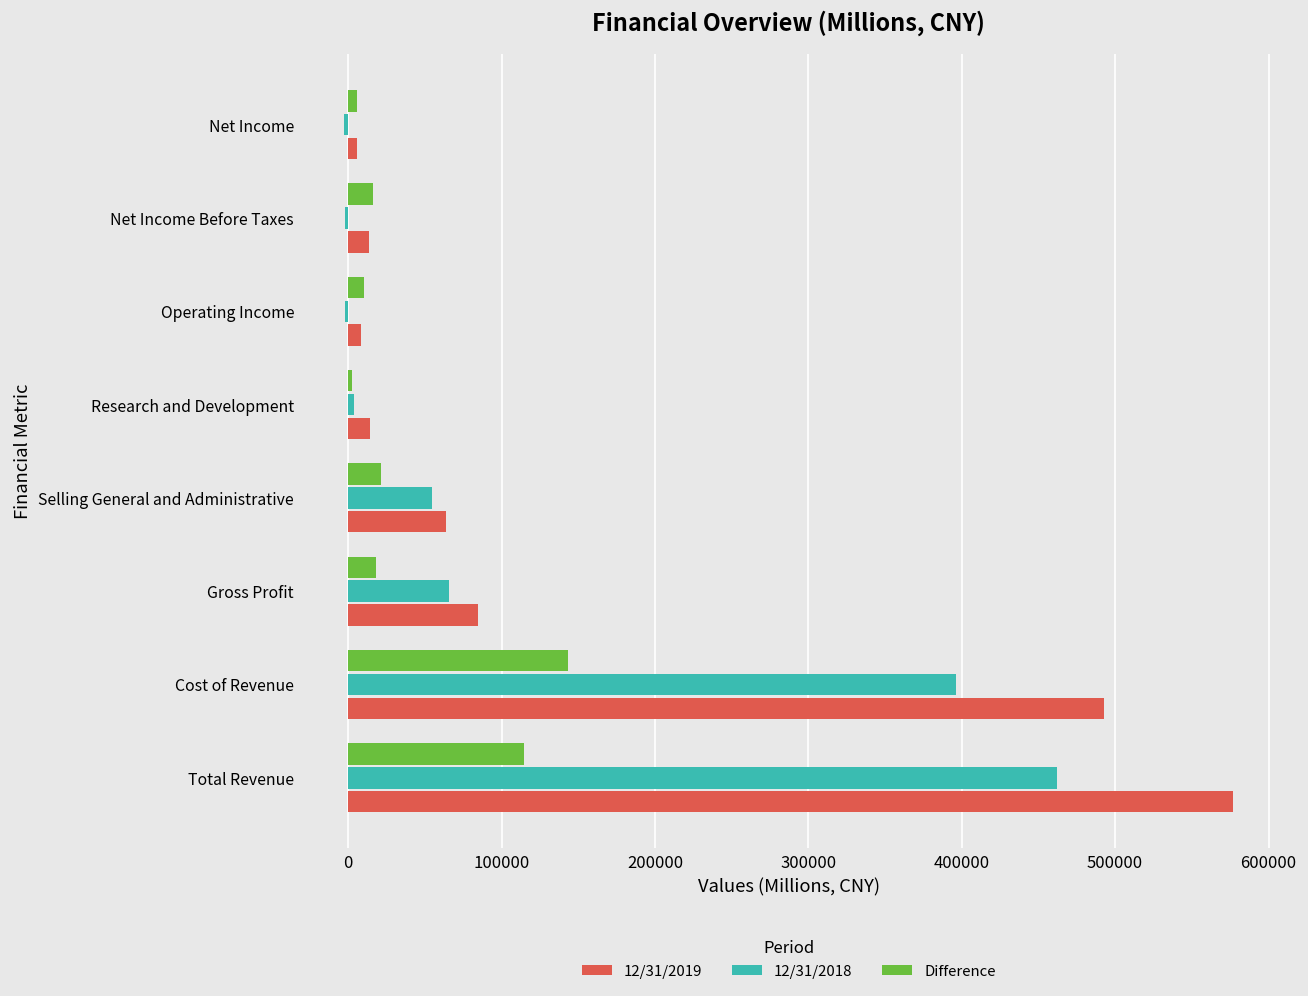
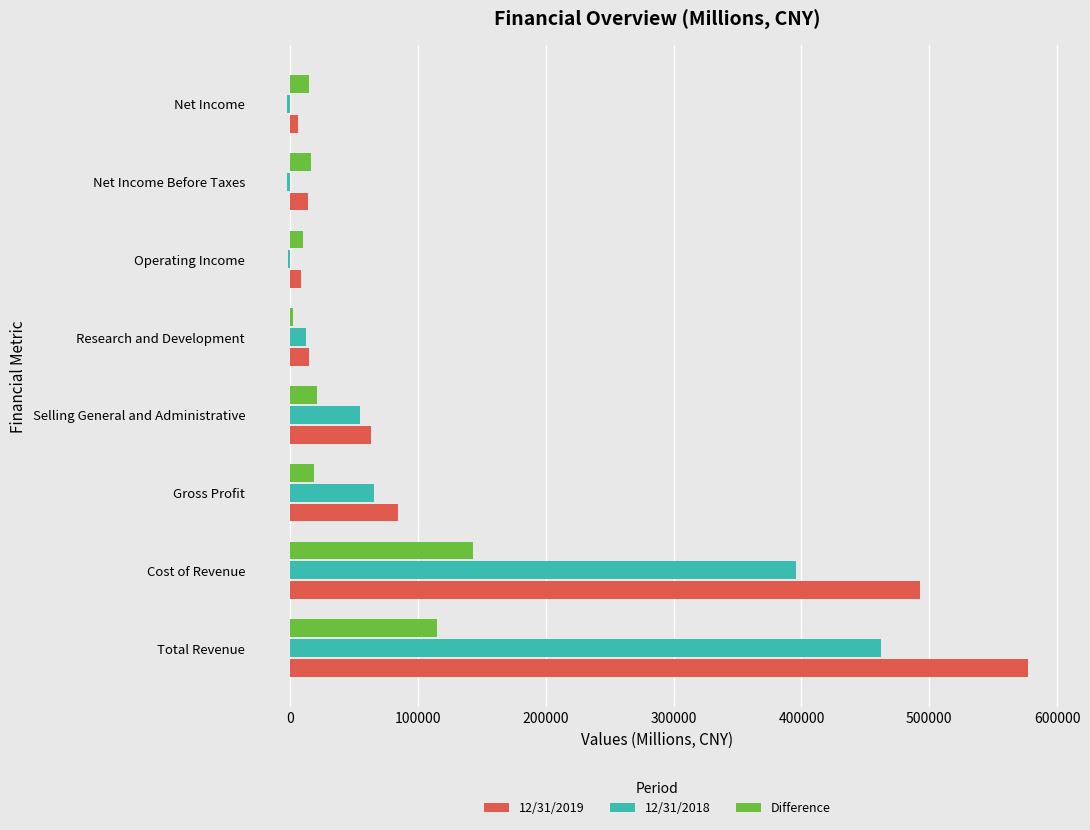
  {
    "12/31/2019": {
      "Net Income": 6000,
      "Net Income Before Taxes": 14000,
      "Operating Income": 8000,
      "Research and Development": 15000,
      "Selling General and Administrative": 64000,
      "Gross Profit": 84000,
      "Cost of Revenue": 492000,
      "Total Revenue": 577000
    },
    "12/31/2018": {
      "Net Income": -2000,
      "Net Income Before Taxes": -2000,
-     "Research and Development": 4000,
+     "Research and Development": 12000,
      "Selling General and Administrative": 55000,
      "Gross Profit": 66000,
      "Cost of Revenue": 396000,
      "Total Revenue": 462000
    },
    "Difference": {
-     "Net Income": 5000,
+     "Net Income": 15000,
      "Net Income Before Taxes": 16000,
      "Operating Income": 10000,
      "Research and Development": 2000,
      "Selling General and Administrative": 21000,
      "Gross Profit": 18000,
      "Cost of Revenue": 143000,
      "Total Revenue": 115000
    }
  }
